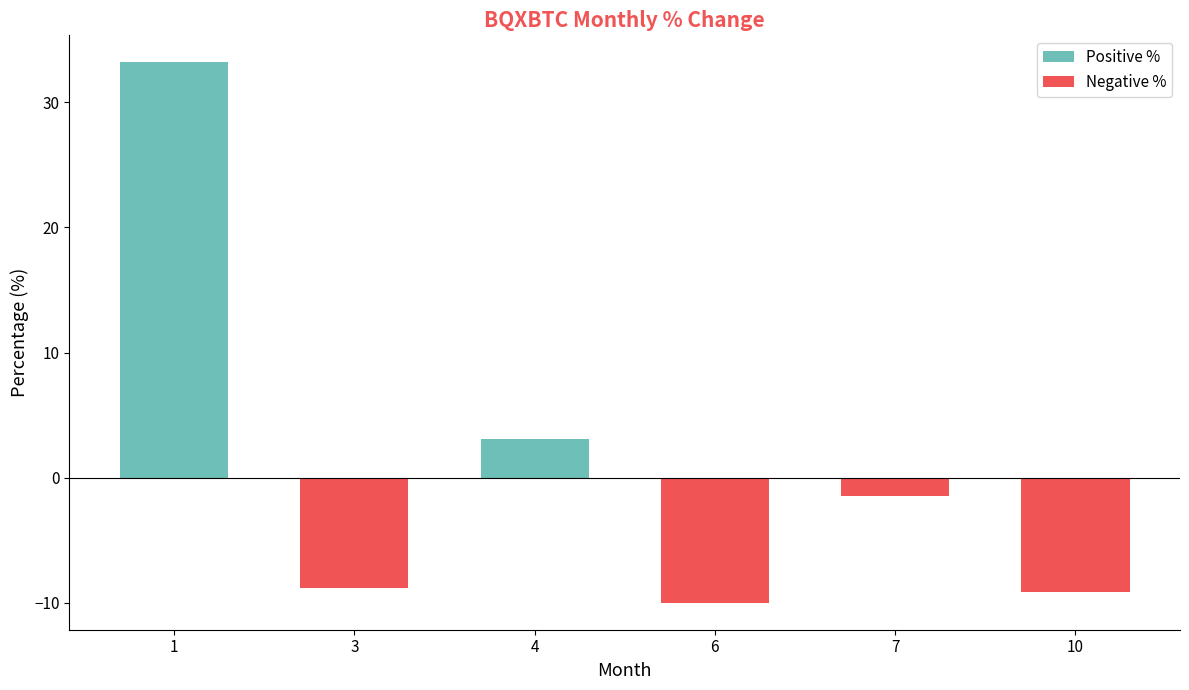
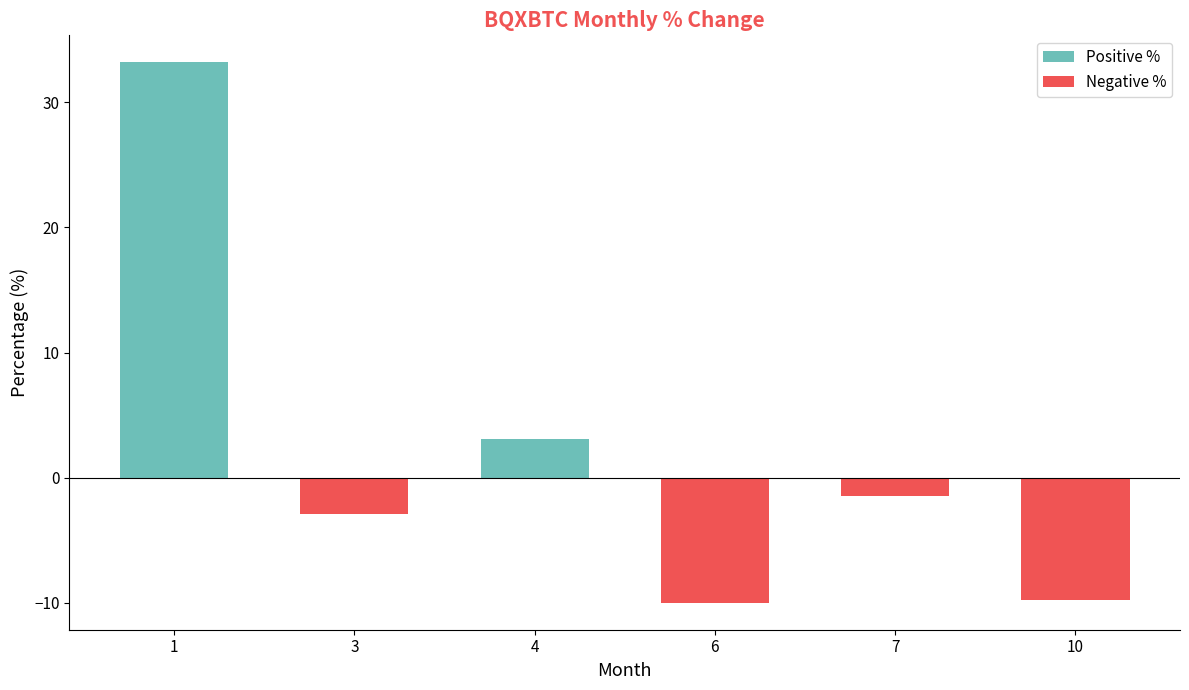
  {
    "Positive %": {
      "1": 33.2,
      "3": 0.0,
      "4": 3.1,
      "6": 0.0,
      "7": 0.0,
      "10": 0.0
    },
    "Negative %": {
      "1": 0.0,
-     "3": -8.8,
+     "3": -2.9,
      "4": 0.0,
      "6": -10.0,
      "7": -1.5,
-     "10": -9.1
+     "10": -9.8
    }
  }
